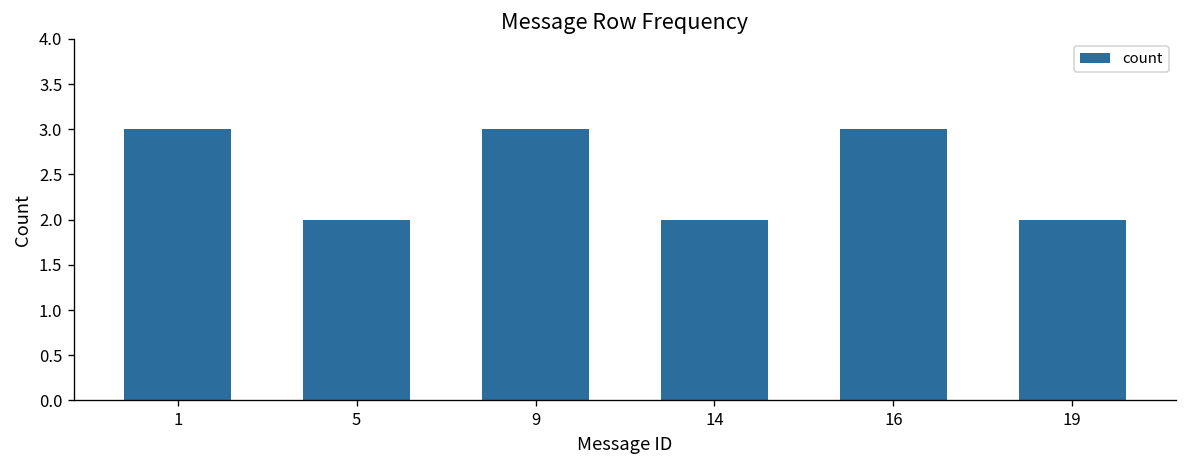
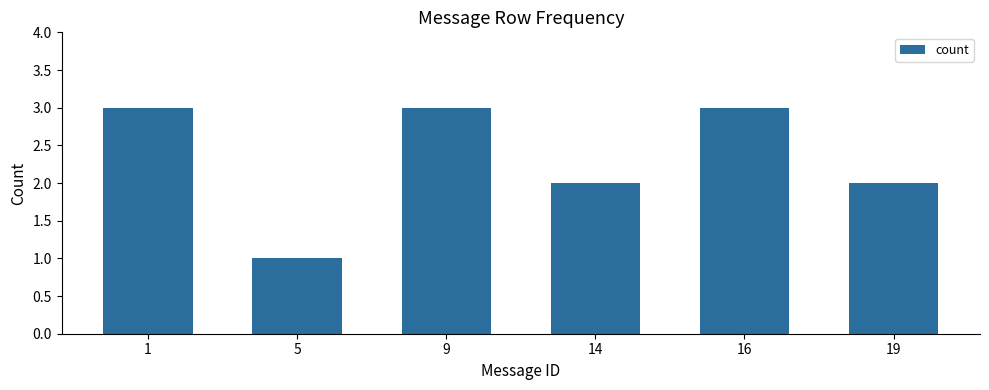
  {
    "1": 3,
-   "5": 2,
+   "5": 1,
    "9": 3,
    "14": 2,
    "16": 3,
    "19": 2
  }
